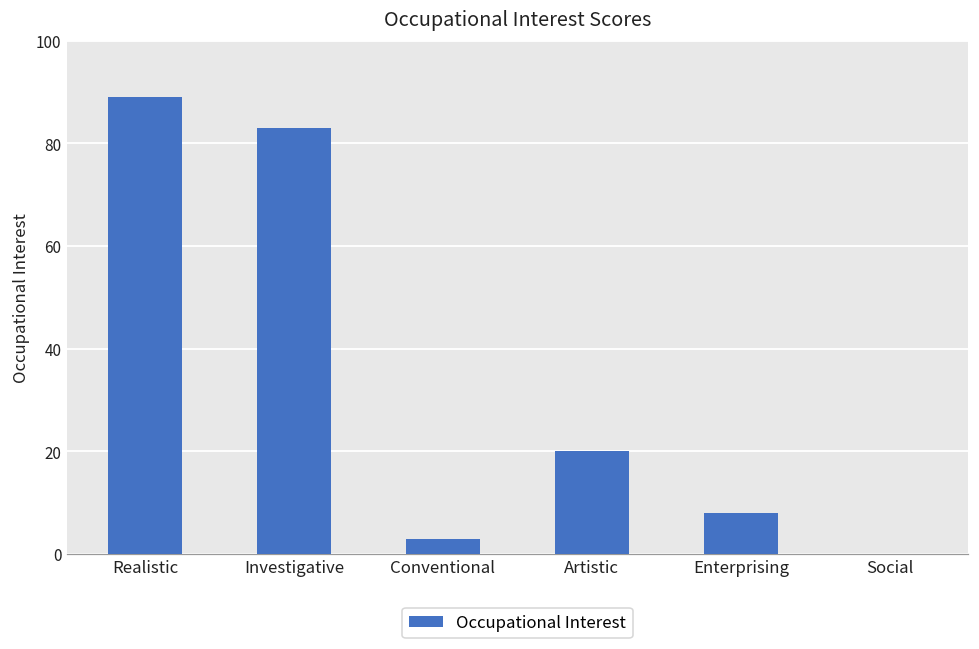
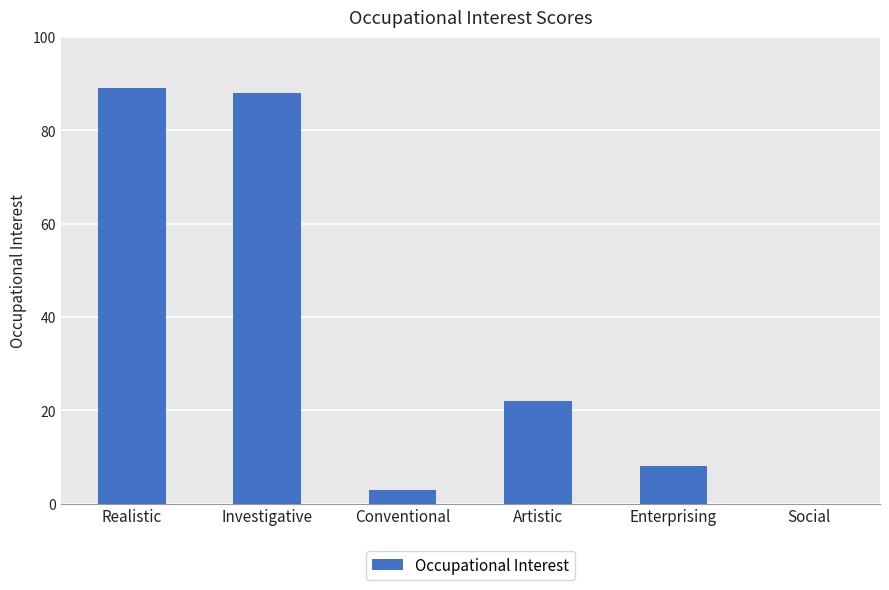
  {
    "Realistic": 89,
-   "Investigative": 83,
+   "Investigative": 88,
    "Conventional": 3,
-   "Artistic": 20,
+   "Artistic": 22,
    "Enterprising": 8,
    "Social": 0
  }
